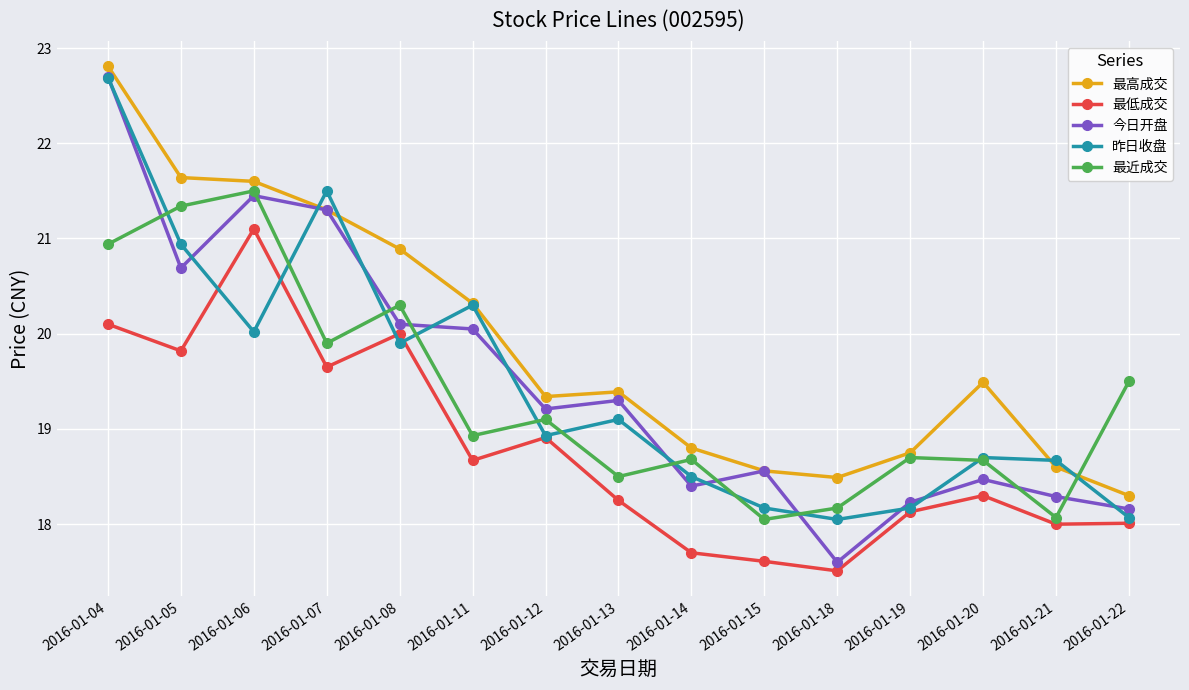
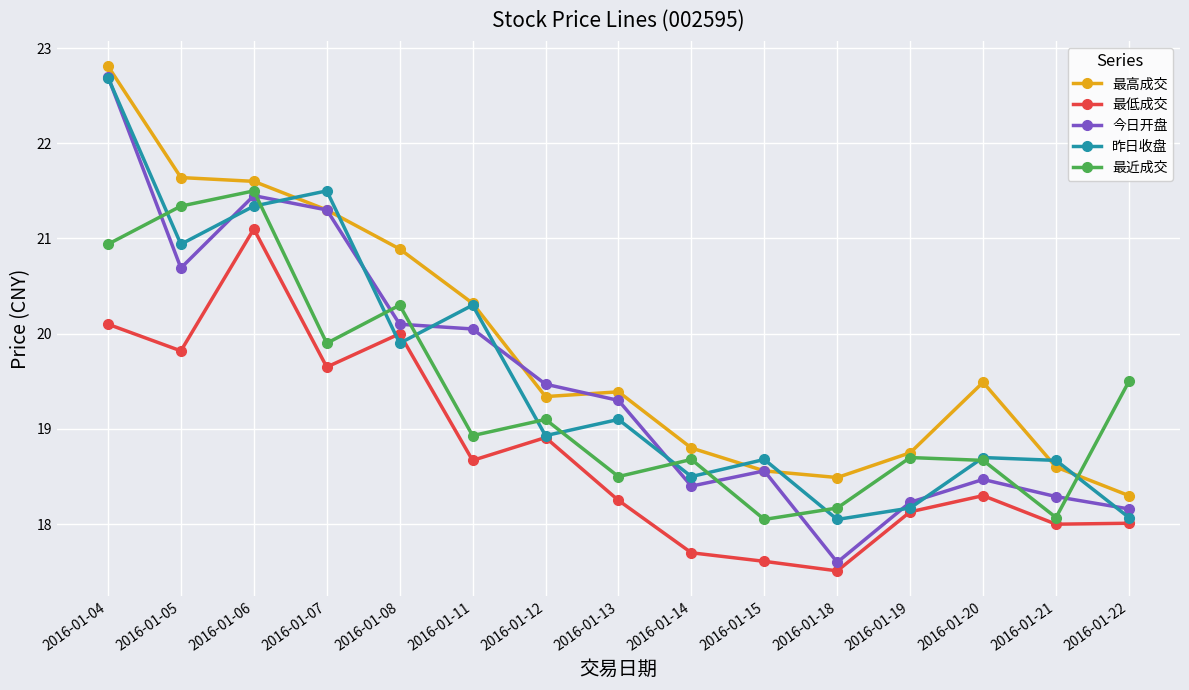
  {
    "最高成交": {
      "2016-01-04": 22.8,
      "2016-01-05": 21.6,
      "2016-01-06": 21.6,
      "2016-01-08": 20.9,
      "2016-01-12": 19.3,
      "2016-01-13": 19.4,
      "2016-01-14": 18.8,
      "2016-01-18": 18.5,
      "2016-01-19": 18.8,
      "2016-01-20": 19.5,
      "2016-01-21": 18.6,
      "2016-01-22": 18.3
    },
    "最低成交": {
      "2016-01-04": 20.1,
      "2016-01-05": 19.8,
      "2016-01-06": 21.1,
      "2016-01-07": 19.7,
      "2016-01-08": 20.0,
      "2016-01-11": 18.7,
      "2016-01-13": 18.3,
      "2016-01-14": 17.7,
      "2016-01-15": 17.6,
      "2016-01-18": 17.5,
      "2016-01-19": 18.1,
      "2016-01-20": 18.3,
      "2016-01-21": 18.0,
      "2016-01-22": 18.0
    },
    "今日开盘": {
      "2016-01-05": 20.7,
      "2016-01-06": 21.5,
      "2016-01-08": 20.1,
      "2016-01-11": 20.1,
-     "2016-01-12": 19.2,
+     "2016-01-12": 19.5,
      "2016-01-13": 19.3,
      "2016-01-14": 18.4,
      "2016-01-18": 17.6,
      "2016-01-19": 18.2,
      "2016-01-20": 18.5,
      "2016-01-21": 18.3,
      "2016-01-22": 18.2
    },
    "昨日收盘": {
      "2016-01-05": 20.9,
-     "2016-01-06": 20.0,
+     "2016-01-06": 21.3,
      "2016-01-07": 21.5,
      "2016-01-08": 19.9,
      "2016-01-13": 19.1,
      "2016-01-14": 18.5,
-     "2016-01-15": 18.2,
+     "2016-01-15": 18.7,
      "2016-01-18": 18.1,
      "2016-01-19": 18.2,
      "2016-01-20": 18.7,
      "2016-01-21": 18.7,
      "2016-01-22": 18.1
    },
    "最近成交": {
      "2016-01-04": 20.9,
      "2016-01-05": 21.3,
      "2016-01-06": 21.5,
      "2016-01-07": 19.9,
      "2016-01-08": 20.3,
      "2016-01-11": 18.9,
      "2016-01-12": 19.1,
      "2016-01-13": 18.5,
      "2016-01-14": 18.7,
      "2016-01-15": 18.1,
      "2016-01-18": 18.2,
      "2016-01-19": 18.7,
      "2016-01-20": 18.7,
      "2016-01-21": 18.1,
      "2016-01-22": 19.5
    }
  }
